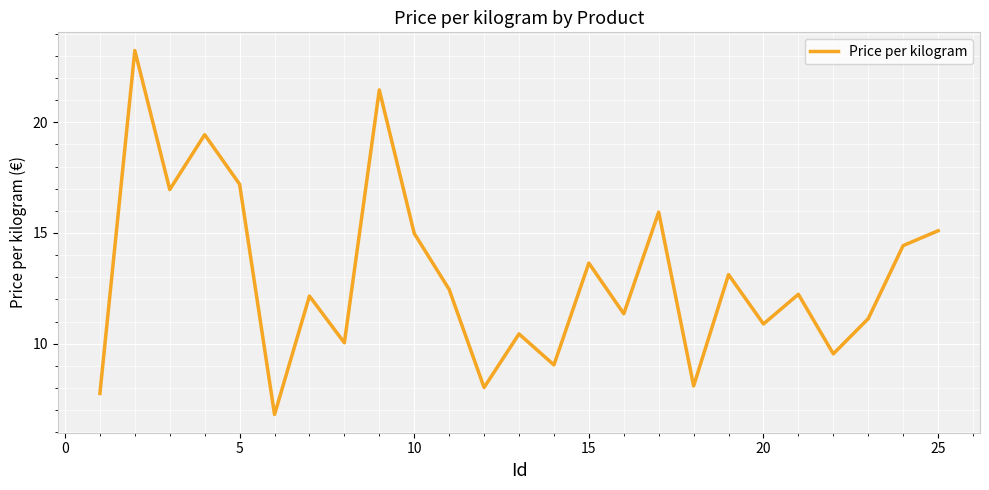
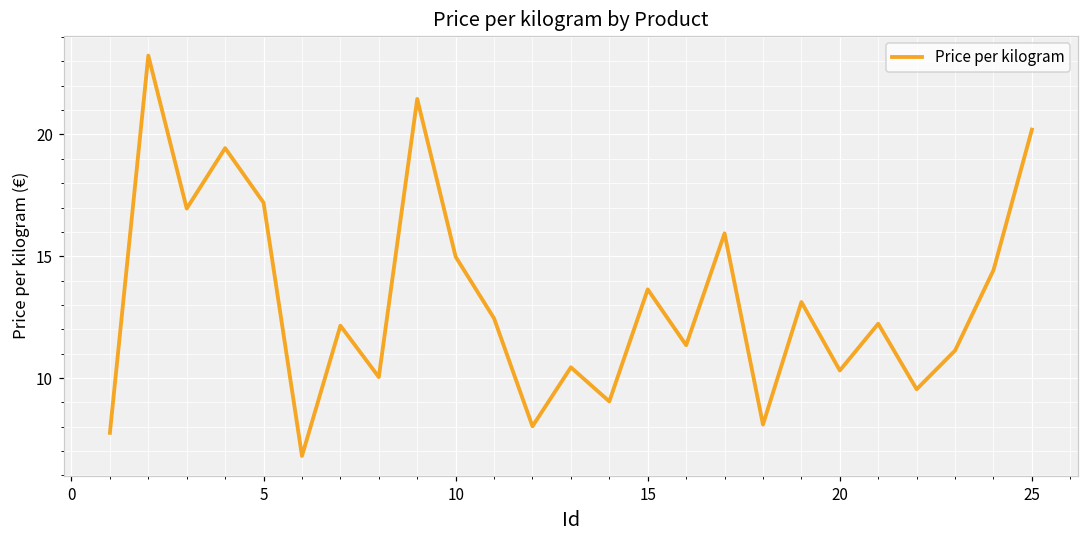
  {
    "5": 17.2,
    "10": 15.0,
    "15": 13.6,
-   "20": 10.9,
-   "25": 15.1
+   "20": 10.3,
+   "25": 20.2
  }
